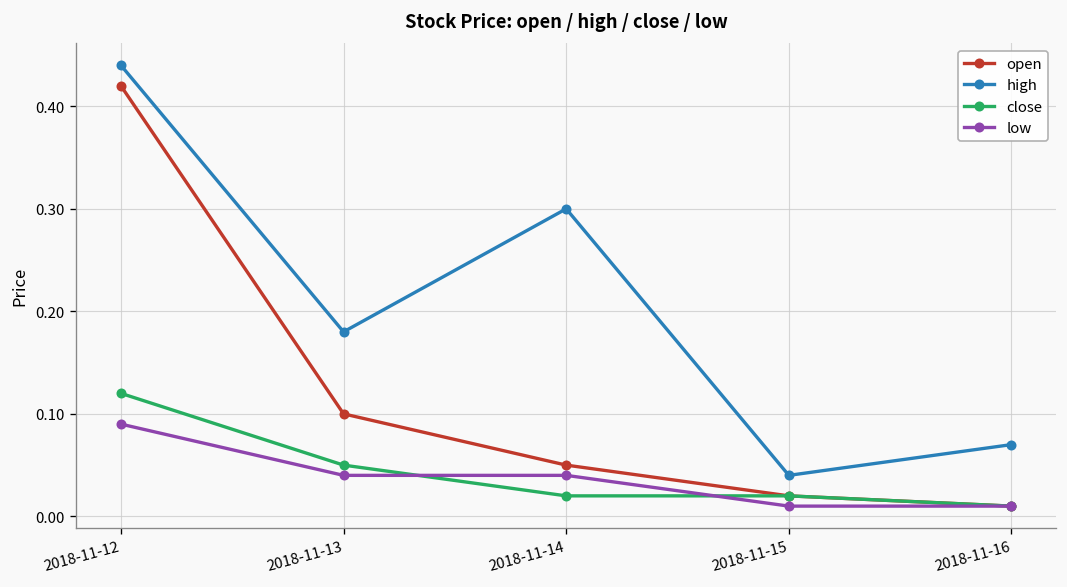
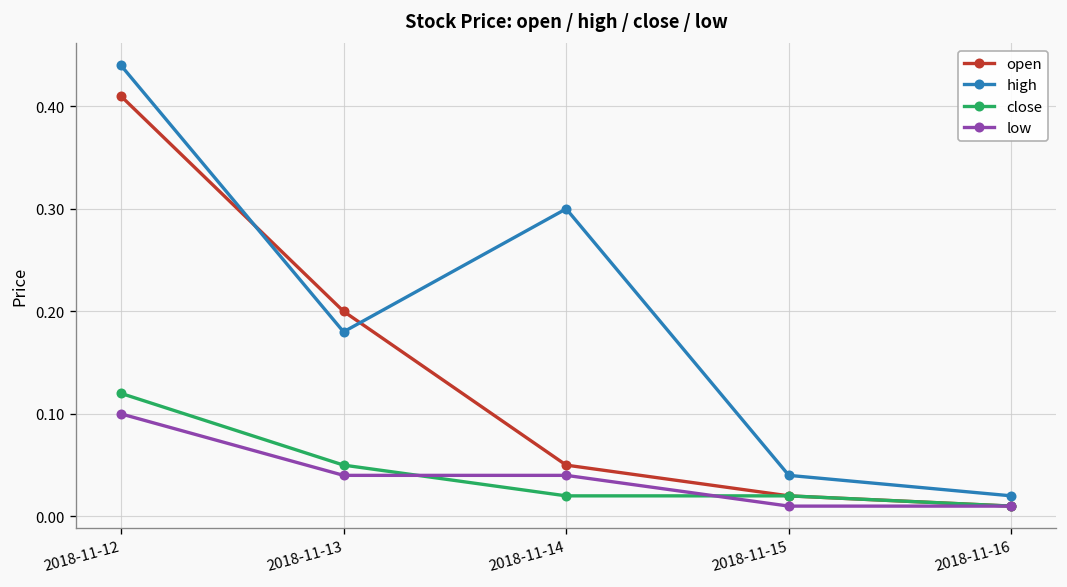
  {
    "open": {
-     "2018-11-12": 0.42,
-     "2018-11-13": 0.1,
+     "2018-11-12": 0.41,
+     "2018-11-13": 0.2,
      "2018-11-14": 0.05
    },
    "high": {
      "2018-11-12": 0.44,
      "2018-11-13": 0.18,
      "2018-11-14": 0.30,
      "2018-11-15": 0.04,
-     "2018-11-16": 0.07
+     "2018-11-16": 0.02
    },
    "close": {
      "2018-11-12": 0.12,
      "2018-11-13": 0.05,
      "2018-11-14": 0.02
    },
    "low": {
-     "2018-11-12": 0.09,
+     "2018-11-12": 0.10,
      "2018-11-13": 0.04,
      "2018-11-14": 0.04,
      "2018-11-15": 0.01
    }
  }
